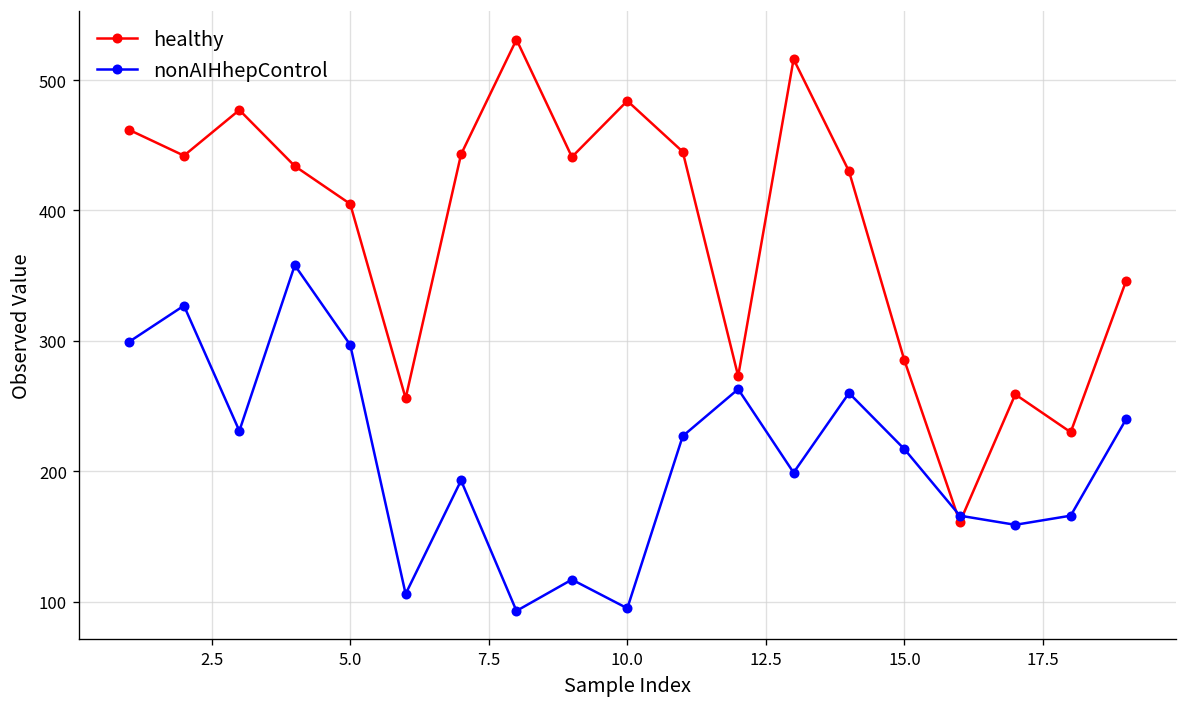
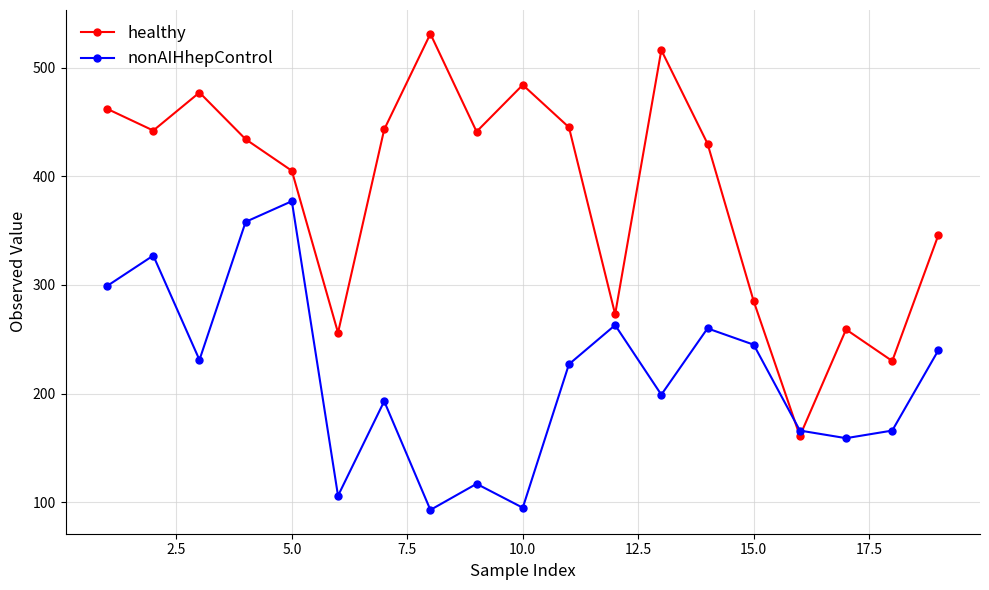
  {
    "healthy": {
      "5.0": 405,
      "10.0": 484,
      "15.0": 285
    },
    "nonAIHhepControl": {
-     "5.0": 297,
+     "5.0": 377,
      "10.0": 95,
-     "15.0": 217
+     "15.0": 245
    }
  }
